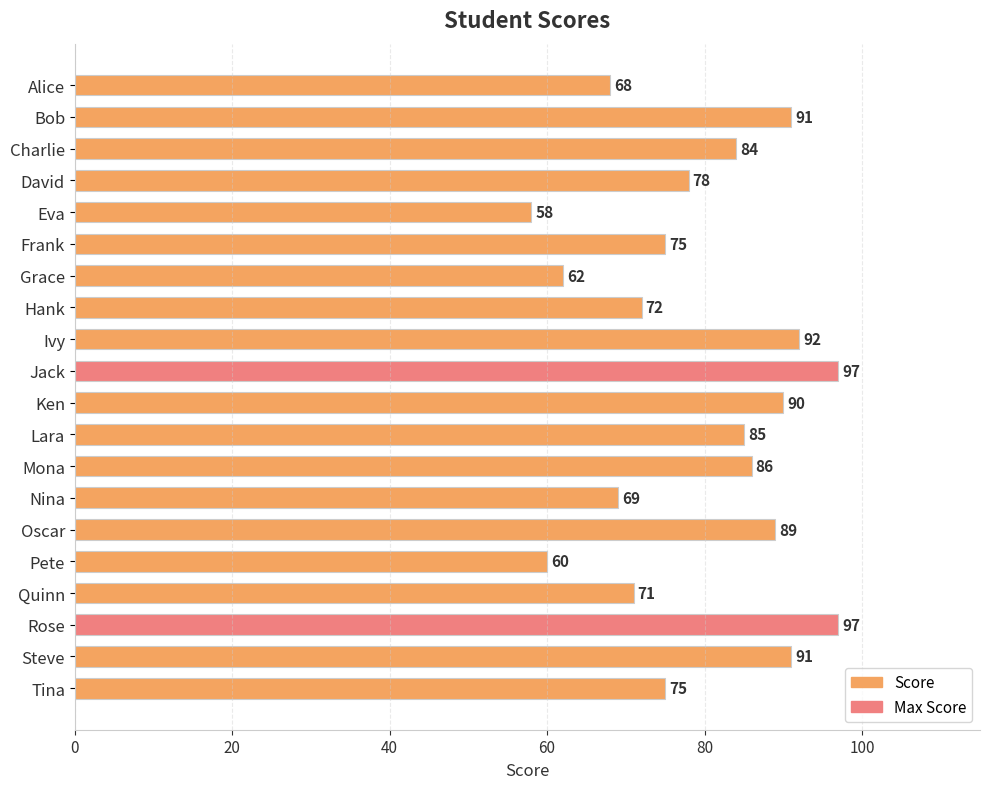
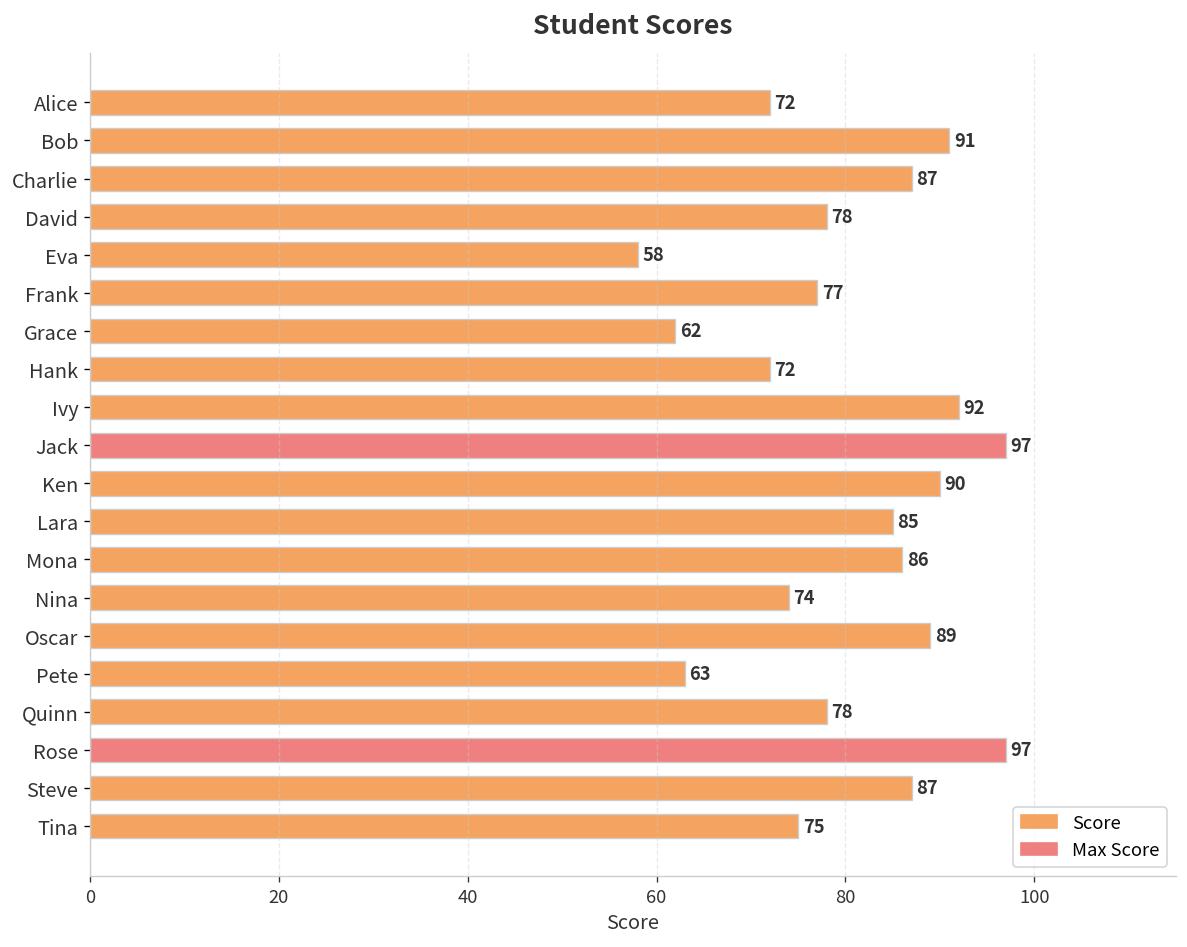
  {
-   "Alice": 68,
+   "Alice": 72,
    "Bob": 91,
-   "Charlie": 84,
+   "Charlie": 87,
    "David": 78,
    "Eva": 58,
-   "Frank": 75,
+   "Frank": 77,
    "Grace": 62,
    "Hank": 72,
    "Ivy": 92,
    "Jack": 97,
    "Ken": 90,
    "Lara": 85,
    "Mona": 86,
-   "Nina": 69,
+   "Nina": 74,
    "Oscar": 89,
-   "Pete": 60,
-   "Quinn": 71,
+   "Pete": 63,
+   "Quinn": 78,
    "Rose": 97,
-   "Steve": 91,
+   "Steve": 87,
    "Tina": 75
  }
